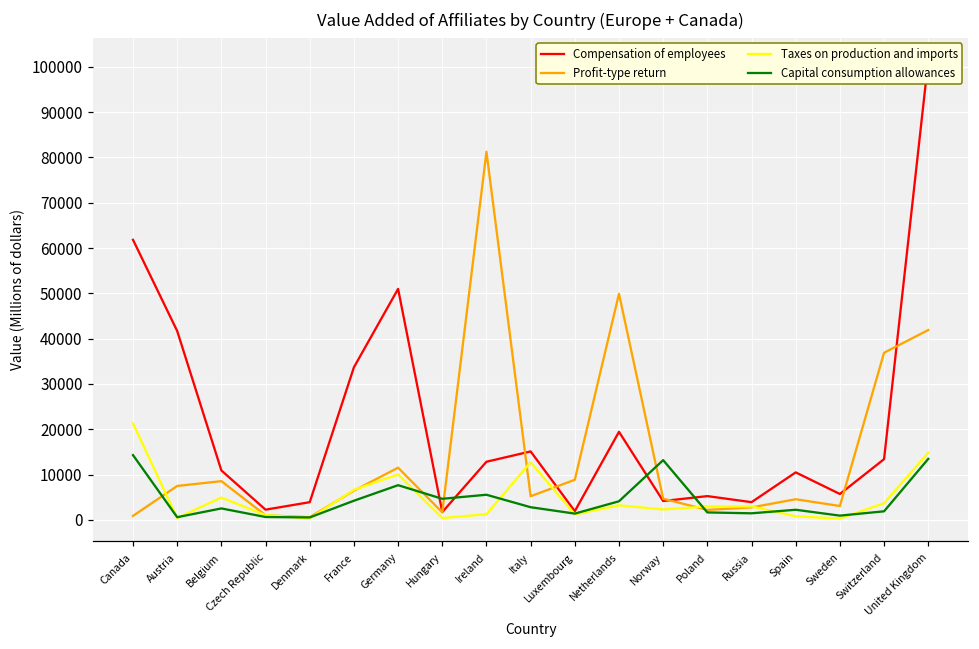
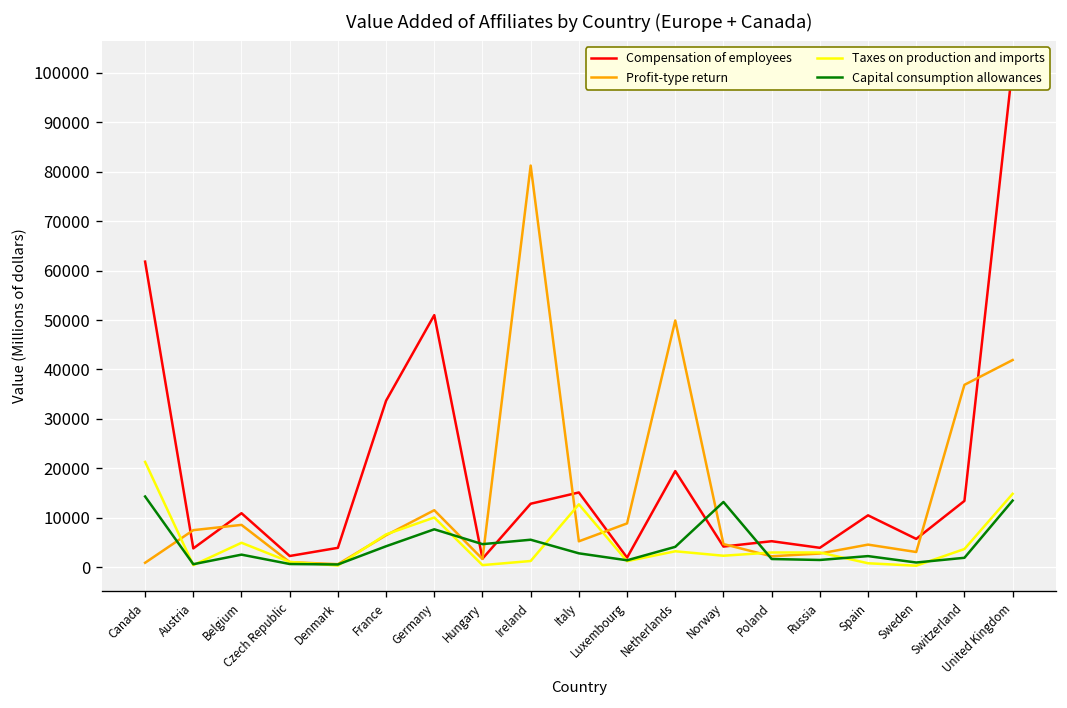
  {
    "Compensation of employees": {
      "Canada": 62000,
-     "Austria": 42000,
+     "Austria": 4000,
      "Belgium": 11000,
      "Czech Republic": 2000,
      "Denmark": 4000,
      "France": 34000,
      "Germany": 51000,
      "Ireland": 13000,
      "Italy": 15000,
      "Netherlands": 19000,
      "Poland": 5000,
      "Russia": 4000,
      "Spain": 10000,
      "Sweden": 6000,
      "Switzerland": 13000
    },
    "Profit-type return": {
      "Canada": 1000,
      "Austria": 7000,
      "Belgium": 9000,
      "Germany": 12000,
      "Ireland": 81000,
      "Italy": 5000,
      "Luxembourg": 9000,
      "Netherlands": 50000,
      "Spain": 5000,
      "Sweden": 3000,
      "Switzerland": 37000,
      "United Kingdom": 42000
    },
    "Taxes on production and imports": {
      "Canada": 21000,
      "Belgium": 5000,
      "Germany": 10000,
      "Hungary": 0,
      "Ireland": 1000,
      "Italy": 13000,
      "Netherlands": 3000,
      "Norway": 2000,
      "Poland": 3000,
      "Spain": 1000,
      "Sweden": 0,
      "Switzerland": 4000,
      "United Kingdom": 15000
    },
    "Capital consumption allowances": {
      "Canada": 14000,
      "Belgium": 3000,
      "France": 4000,
      "Germany": 8000,
      "Hungary": 5000,
      "Ireland": 6000,
      "Italy": 3000,
      "Netherlands": 4000,
      "Norway": 13000,
      "Russia": 1000,
      "Spain": 2000,
      "Sweden": 1000,
      "Switzerland": 2000,
      "United Kingdom": 13000
    }
  }
